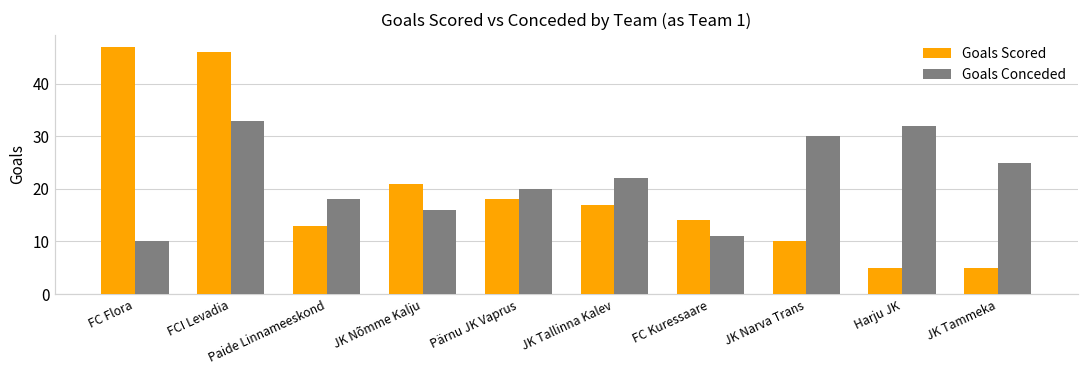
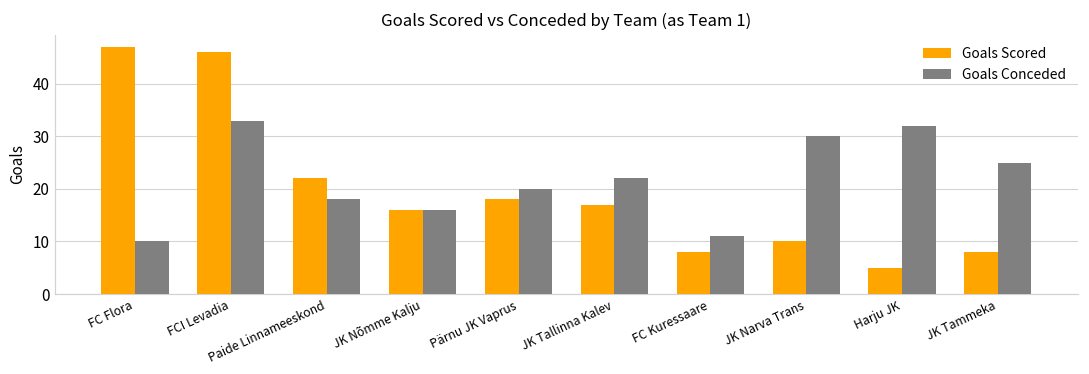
  {
    "Goals Scored": {
      "FC Flora": 47,
      "FCI Levadia": 46,
-     "Paide Linnameeskond": 13,
-     "JK Nõmme Kalju": 21,
+     "Paide Linnameeskond": 22,
+     "JK Nõmme Kalju": 16,
      "Pärnu JK Vaprus": 18,
      "JK Tallinna Kalev": 17,
-     "FC Kuressaare": 14,
+     "FC Kuressaare": 8,
      "JK Narva Trans": 10,
      "Harju JK": 5,
-     "JK Tammeka": 5
+     "JK Tammeka": 8
    },
    "Goals Conceded": {
      "FC Flora": 10,
      "FCI Levadia": 33,
      "Paide Linnameeskond": 18,
      "JK Nõmme Kalju": 16,
      "Pärnu JK Vaprus": 20,
      "JK Tallinna Kalev": 22,
      "FC Kuressaare": 11,
      "JK Narva Trans": 30,
      "Harju JK": 32,
      "JK Tammeka": 25
    }
  }
